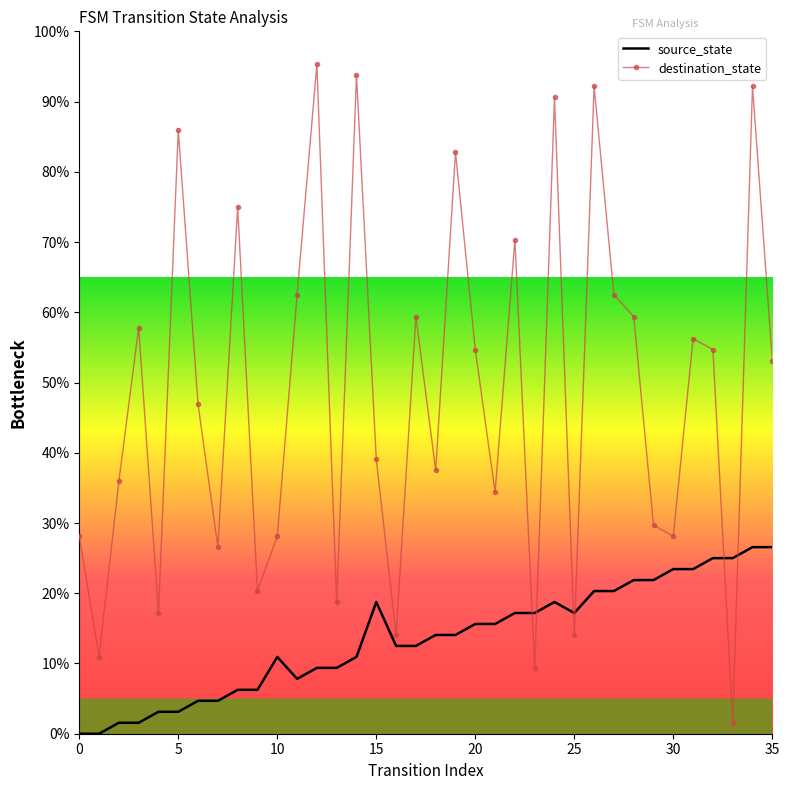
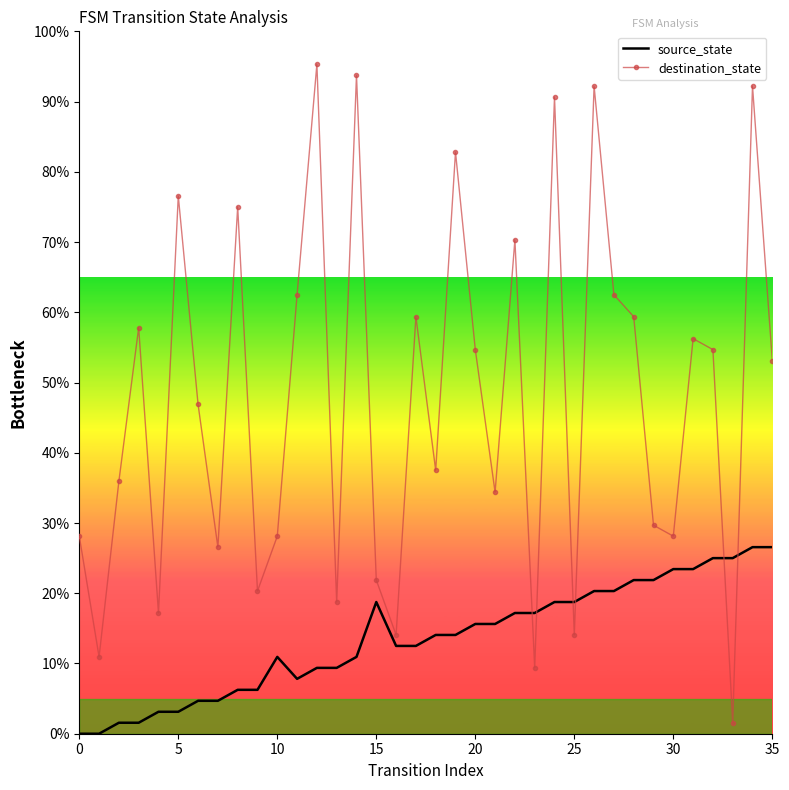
  {
    "source_state": {
      "10": "11%",
      "15": "19%",
      "20": "16%",
-     "25": "17%",
+     "25": "19%",
      "30": "23%",
      "35": "27%"
    },
    "destination_state": {
      "0": "28%",
-     "5": "86%",
+     "5": "77%",
      "10": "28%",
-     "15": "39%",
+     "15": "22%",
      "20": "55%",
      "25": "14%",
      "30": "28%",
      "35": "53%"
    }
  }
